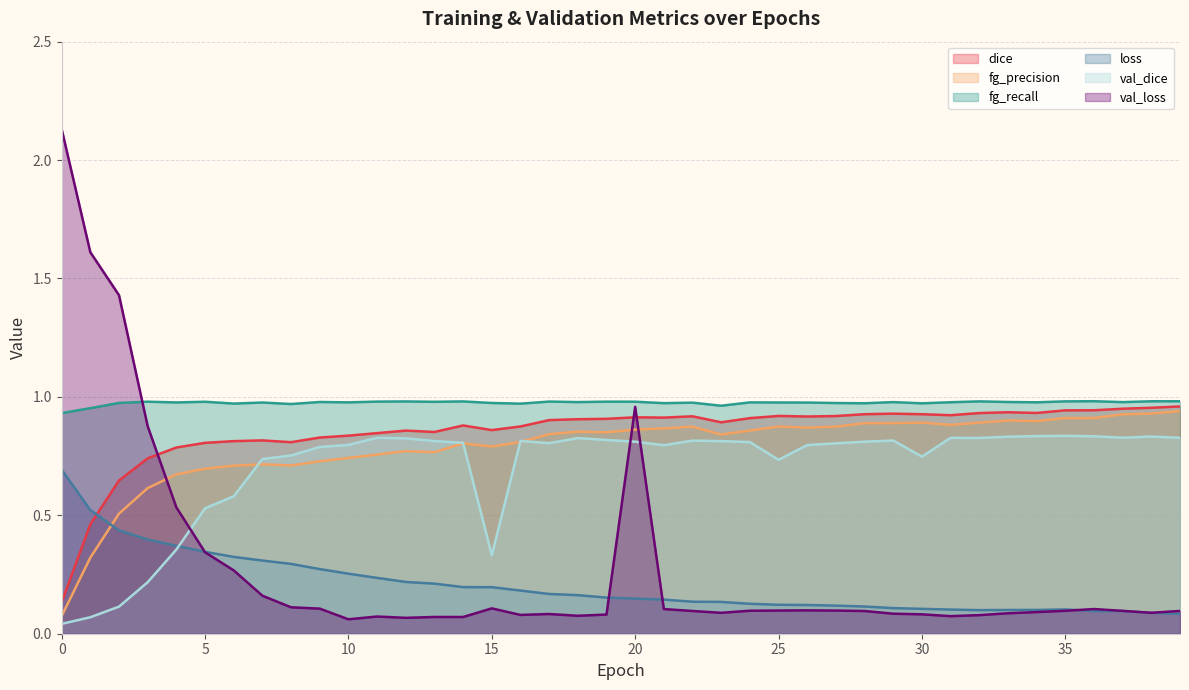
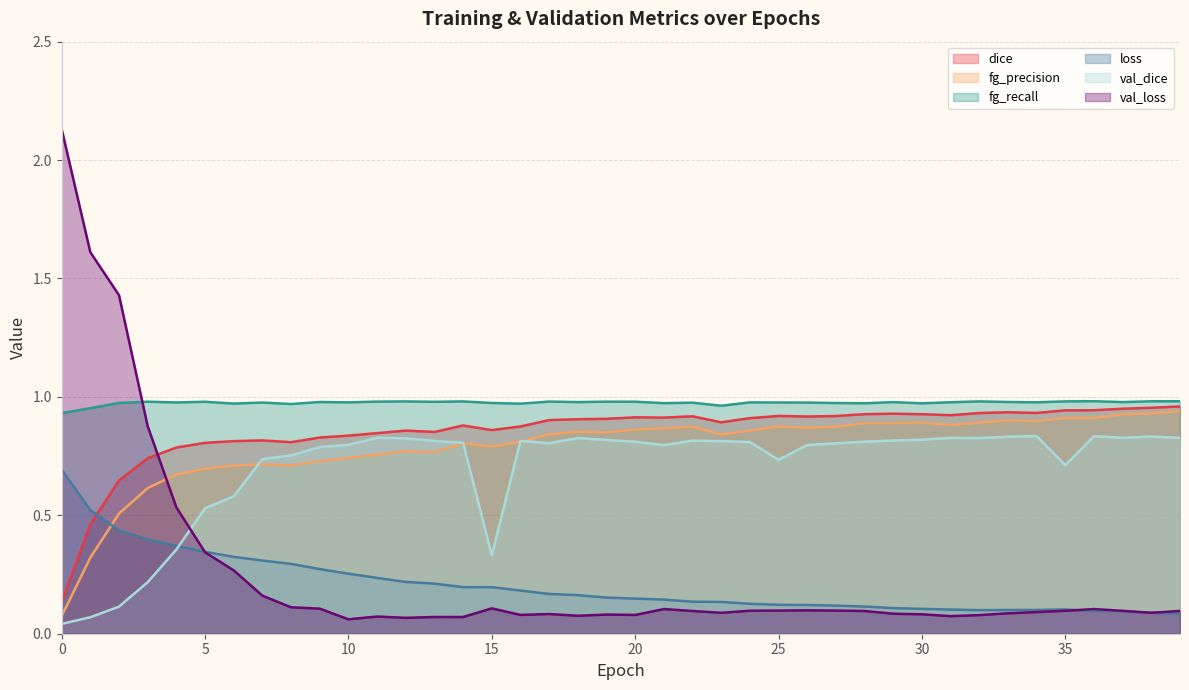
  {
    "val_dice": {
      "0": 0.04,
      "5": 0.53,
      "10": 0.80,
      "15": 0.33,
      "20": 0.81,
      "25": 0.73,
-     "30": 0.75,
-     "35": 0.84
+     "30": 0.82,
+     "35": 0.71
    },
    "val_loss": {
      "0": 2.13,
      "10": 0.06,
      "15": 0.11,
-     "20": 0.96,
+     "20": 0.08,
      "25": 0.10,
      "30": 0.08
    }
  }
